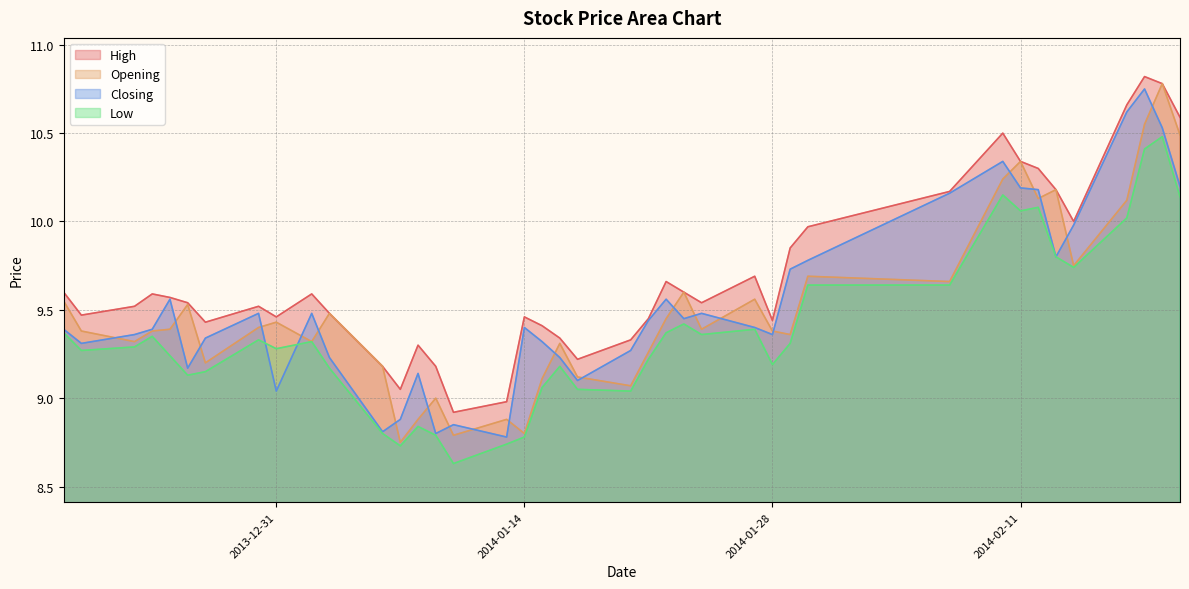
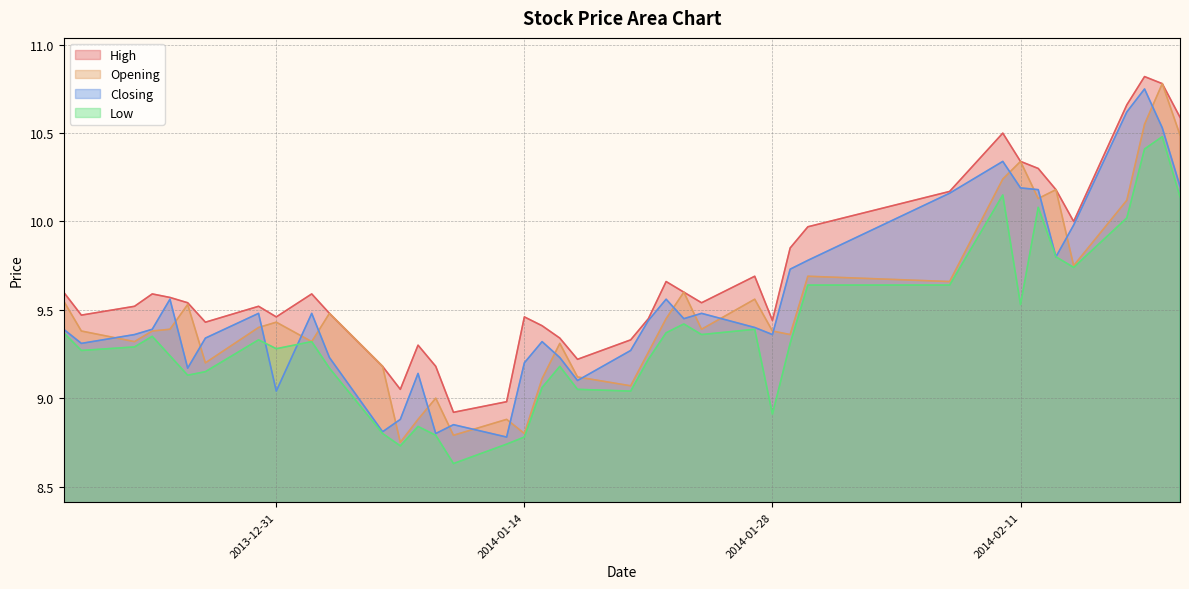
  {
    "Closing": {
      "2013-12-31": 9.04,
-     "2014-01-14": 9.4,
+     "2014-01-14": 9.2,
      "2014-01-28": 9.36,
      "2014-02-11": 10.2
    },
    "Low": {
      "2013-12-31": 9.28,
      "2014-01-14": 8.78,
-     "2014-01-28": 9.19,
-     "2014-02-11": 10.06
+     "2014-01-28": 8.91,
+     "2014-02-11": 9.53
    }
  }
